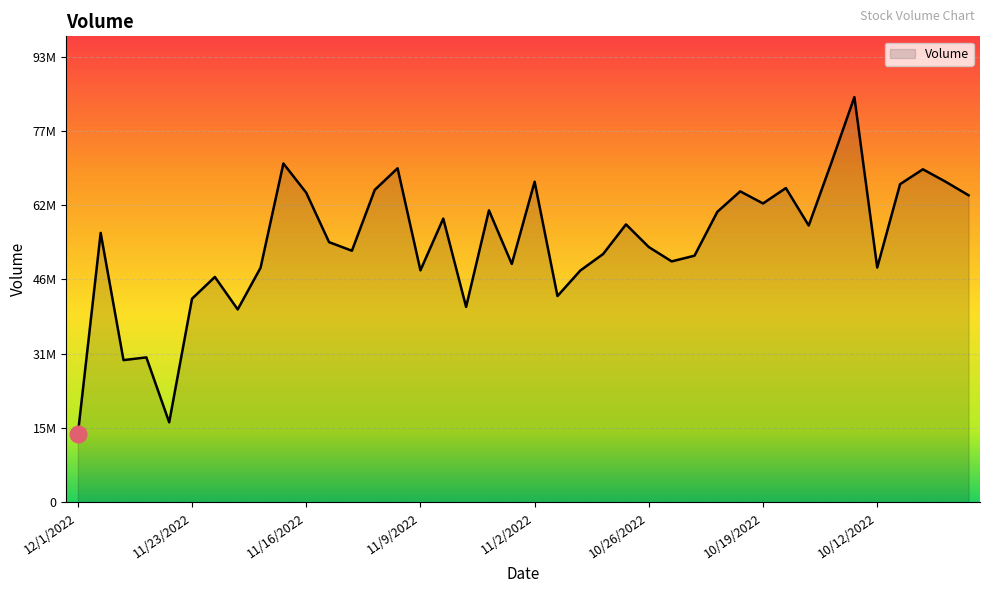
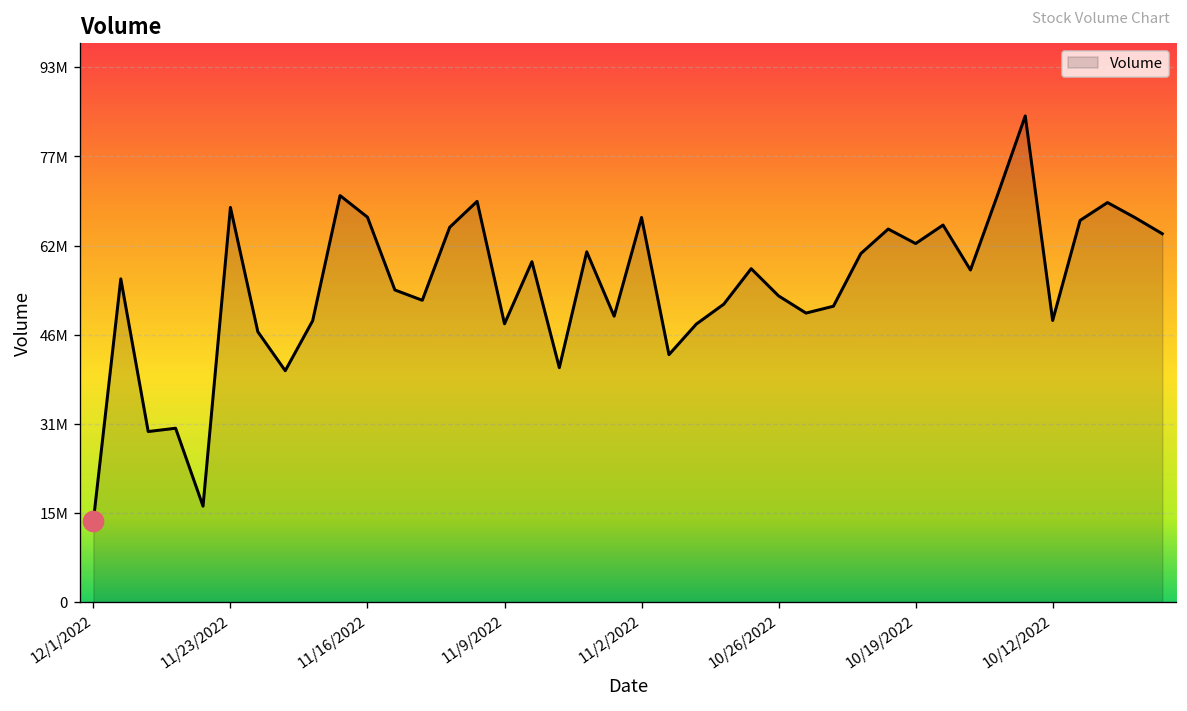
  {
    "Volume": {
-     "11/23/2022": 43000000,
-     "11/16/2022": 65000000,
+     "11/23/2022": 69000000,
+     "11/16/2022": 67000000,
      "11/9/2022": 49000000,
      "11/2/2022": 67000000,
      "10/26/2022": 54000000,
      "10/19/2022": 63000000,
      "10/12/2022": 49000000
    }
  }
